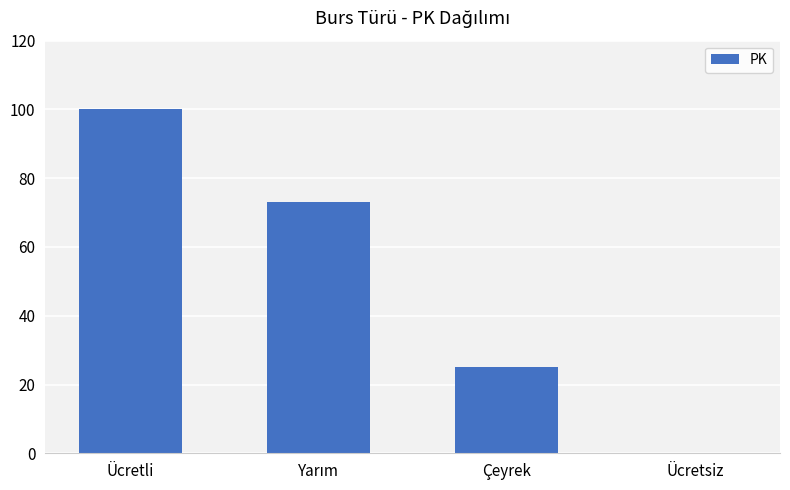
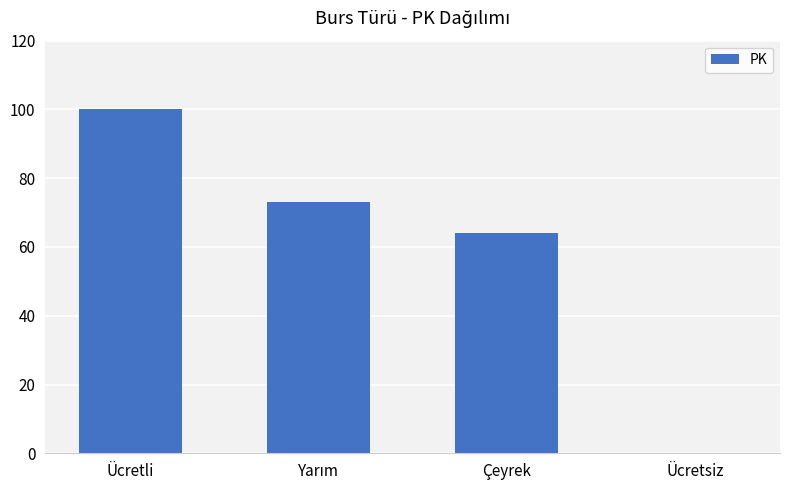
  {
    "Ücretli": 100,
    "Yarım": 73,
-   "Çeyrek": 25,
+   "Çeyrek": 64,
    "Ücretsiz": 0
  }
